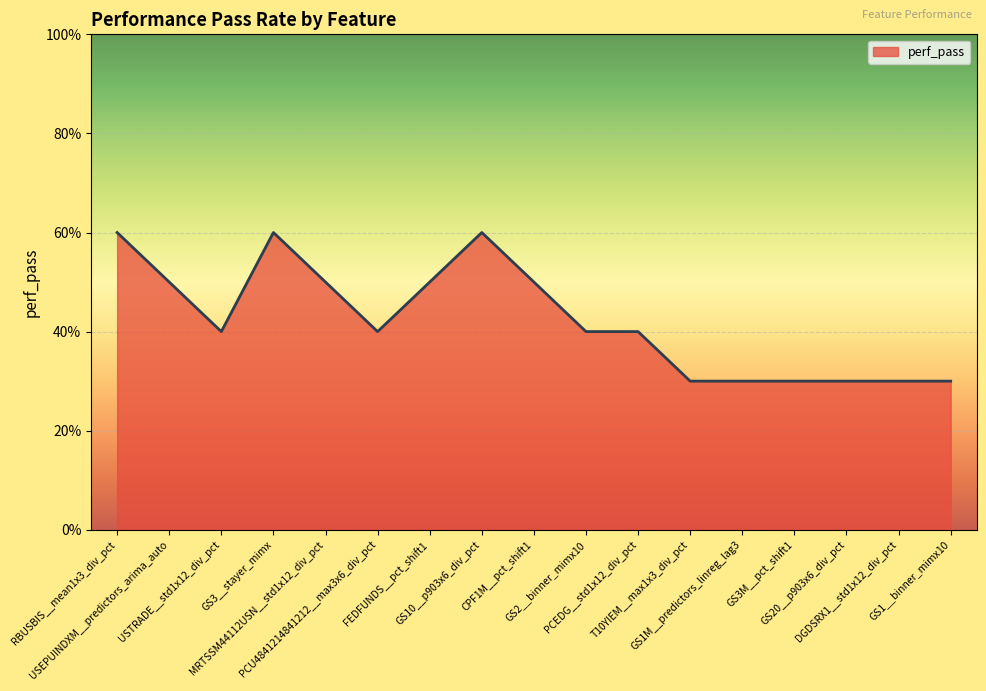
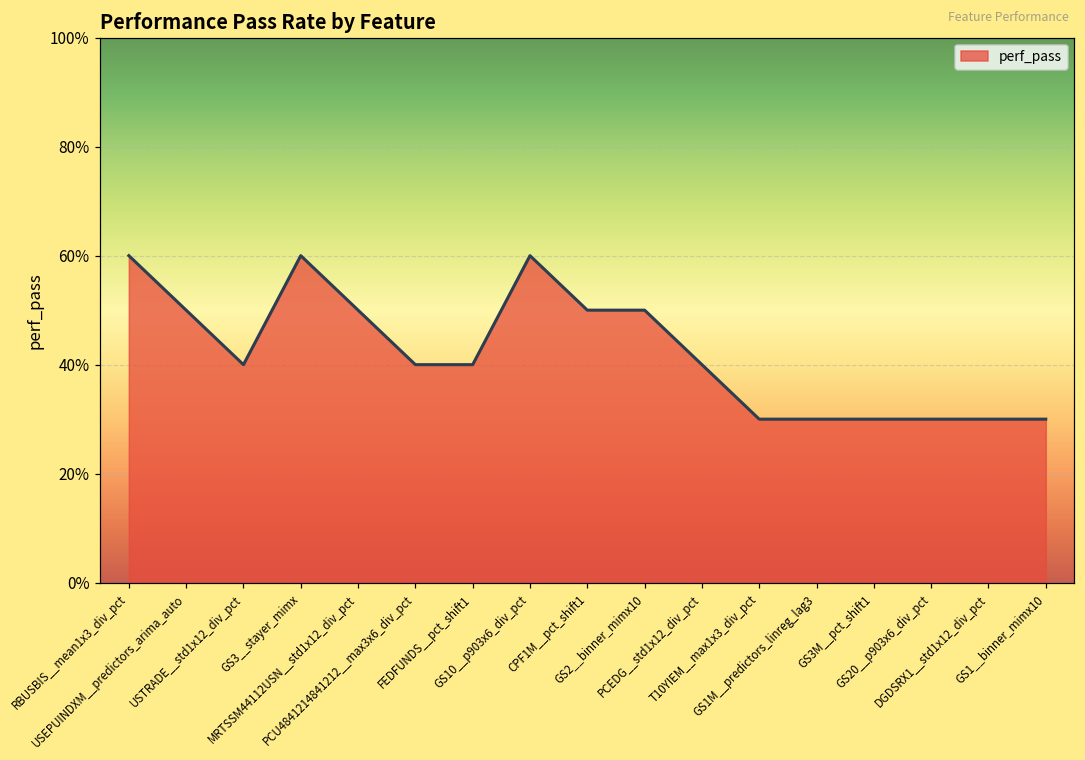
  {
    "RBUSBIS__mean1x3_div_pct": "60%",
    "USEPUINDXM__predictors_arima_auto": "50%",
    "USTRADE__std1x12_div_pct": "40%",
    "GS3__stayer_mimx": "60%",
    "MRTSSM44112USN__std1x12_div_pct": "50%",
    "PCU4841214841212__max3x6_div_pct": "40%",
-   "FEDFUNDS__pct_shift1": "50%",
+   "FEDFUNDS__pct_shift1": "40%",
    "GS10__p903x6_div_pct": "60%",
    "CPF1M__pct_shift1": "50%",
-   "GS2__binner_mimx10": "40%",
+   "GS2__binner_mimx10": "50%",
    "PCEDG__std1x12_div_pct": "40%",
    "T10YIEM__max1x3_div_pct": "30%",
    "GS1M__predictors_linreg_lag3": "30%",
    "GS3M__pct_shift1": "30%",
    "GS20__p903x6_div_pct": "30%",
    "DGDSRX1__std1x12_div_pct": "30%",
    "GS1__binner_mimx10": "30%"
  }
